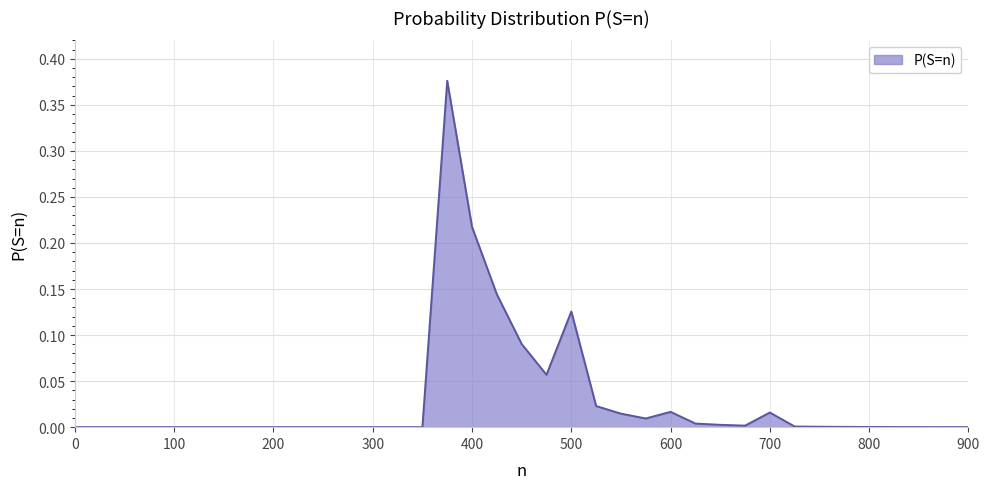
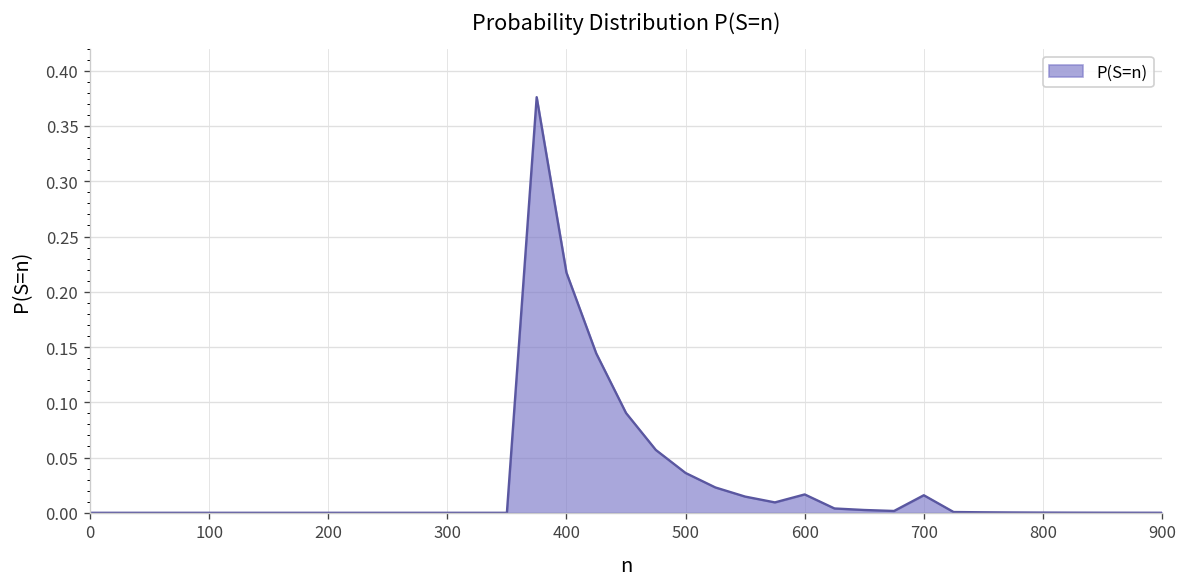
  {
    "0": 0.00,
    "100": 0.00,
    "200": 0.00,
    "300": 0.00,
    "400": 0.22,
-   "500": 0.13,
+   "500": 0.04,
    "600": 0.02,
    "700": 0.02,
    "800": 0.00,
    "900": 0.00
  }
